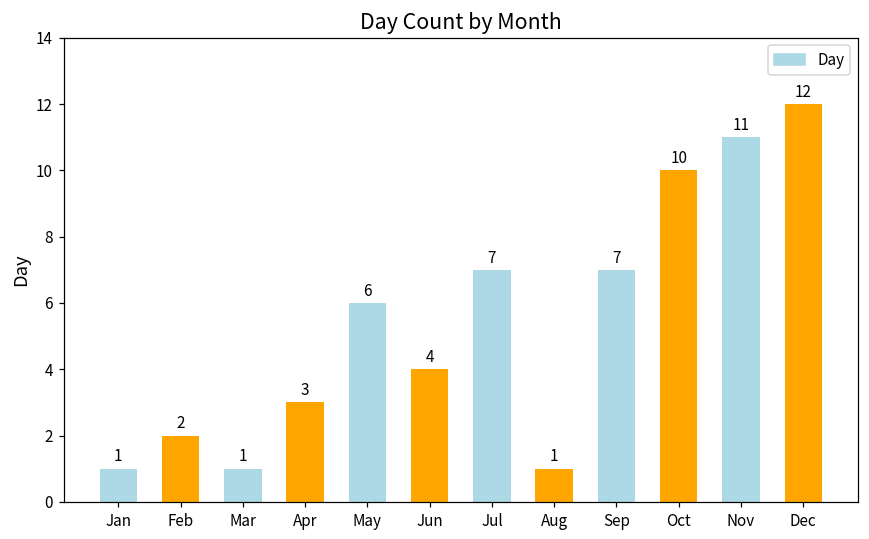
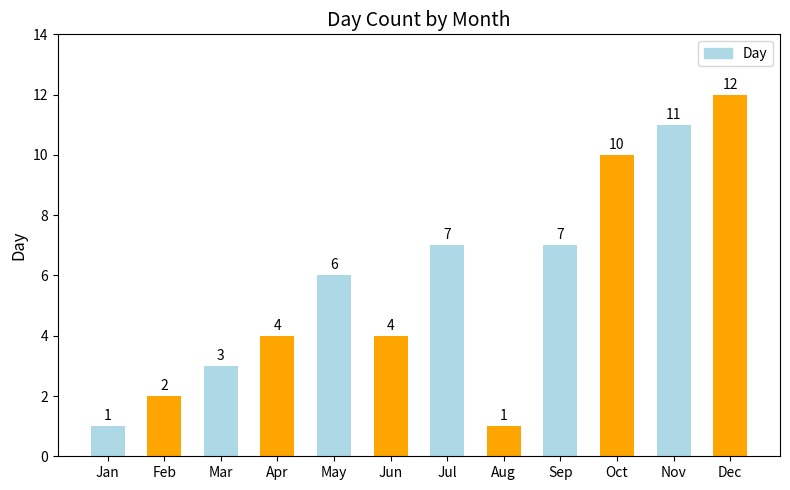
  {
    "Jan": 1,
    "Feb": 2,
-   "Mar": 1,
-   "Apr": 3,
+   "Mar": 3,
+   "Apr": 4,
    "May": 6,
    "Jun": 4,
    "Jul": 7,
    "Aug": 1,
    "Sep": 7,
    "Oct": 10,
    "Nov": 11,
    "Dec": 12
  }
